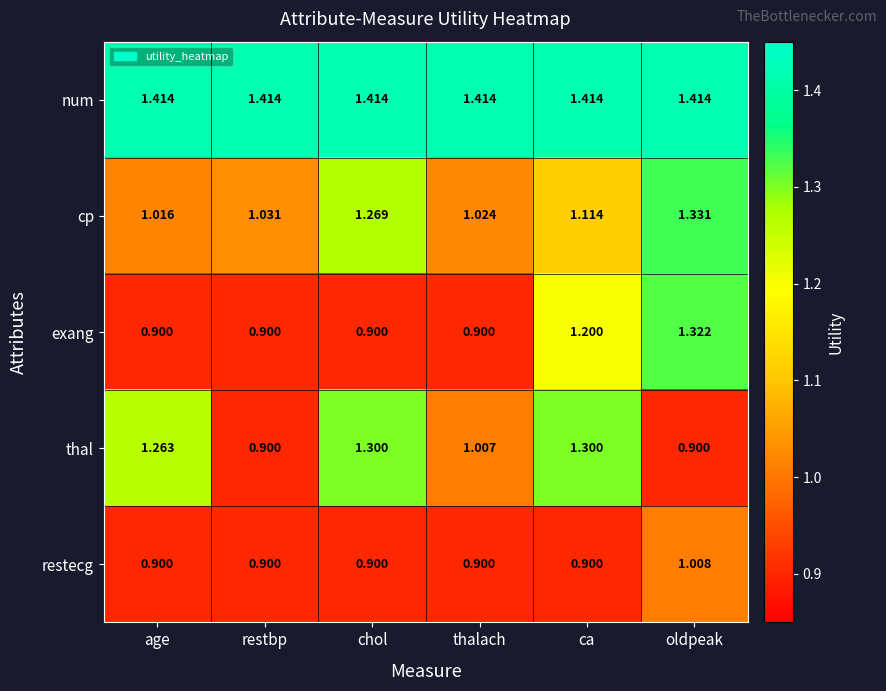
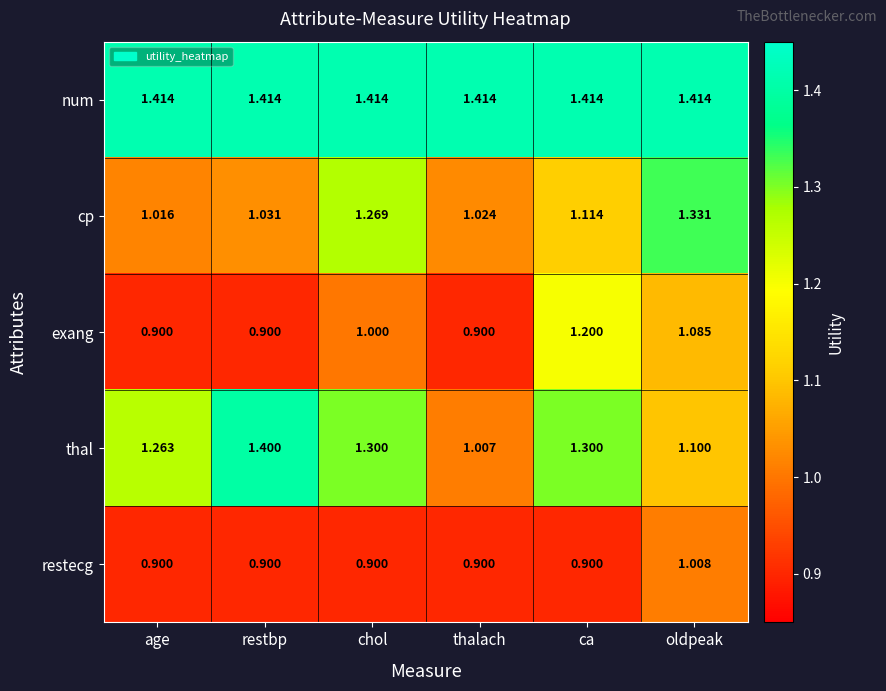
  {
    "num": {
      "age": 1.414,
      "restbp": 1.414,
      "chol": 1.414,
      "thalach": 1.414,
      "ca": 1.414,
      "oldpeak": 1.414
    },
    "cp": {
      "age": 1.016,
      "restbp": 1.031,
      "chol": 1.269,
      "thalach": 1.024,
      "ca": 1.114,
      "oldpeak": 1.331
    },
    "exang": {
      "age": 0.900,
      "restbp": 0.900,
-     "chol": 0.900,
+     "chol": 1.000,
      "thalach": 0.900,
      "ca": 1.200,
-     "oldpeak": 1.322
+     "oldpeak": 1.085
    },
    "thal": {
      "age": 1.263,
-     "restbp": 0.900,
+     "restbp": 1.400,
      "chol": 1.300,
      "thalach": 1.007,
      "ca": 1.300,
-     "oldpeak": 0.900
+     "oldpeak": 1.100
    },
    "restecg": {
      "age": 0.900,
      "restbp": 0.900,
      "chol": 0.900,
      "thalach": 0.900,
      "ca": 0.900,
      "oldpeak": 1.008
    }
  }
